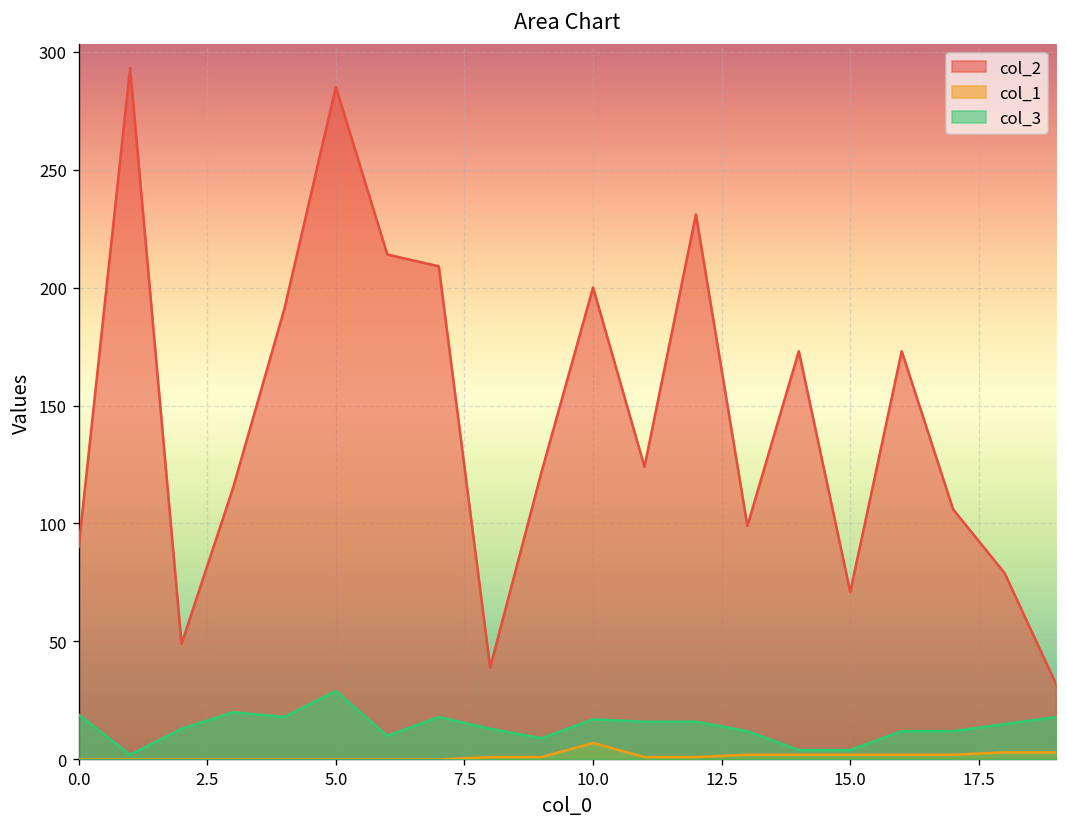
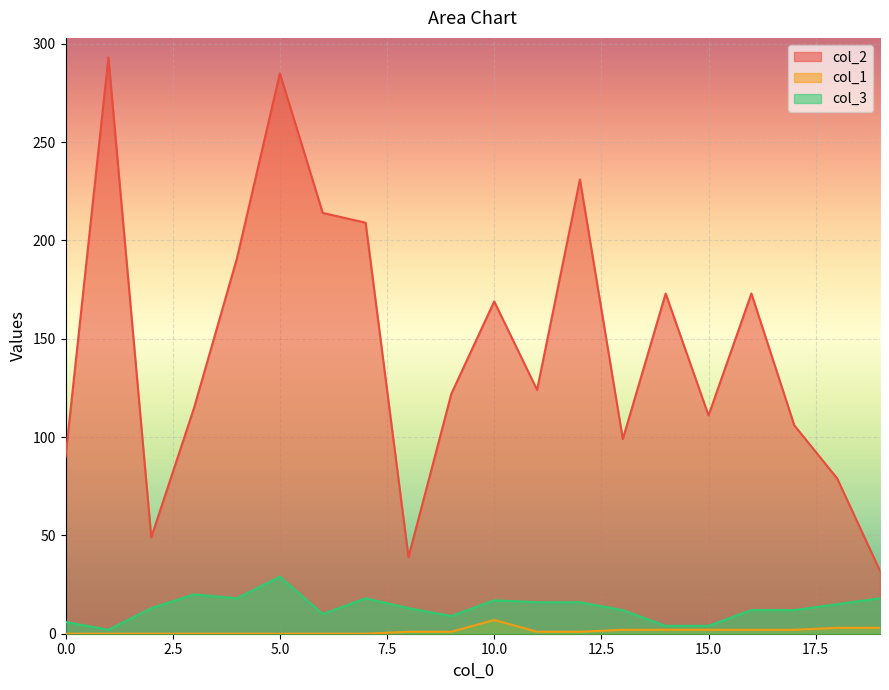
  {
    "col_2": {
      "0.0": 90,
      "5.0": 285,
-     "10.0": 200,
-     "15.0": 71
+     "10.0": 169,
+     "15.0": 111
    },
    "col_1": {
      "0.0": 0,
      "5.0": 0,
      "10.0": 7,
      "15.0": 2
    },
    "col_3": {
-     "0.0": 19,
+     "0.0": 6,
      "5.0": 29,
      "10.0": 17,
      "15.0": 4
    }
  }
